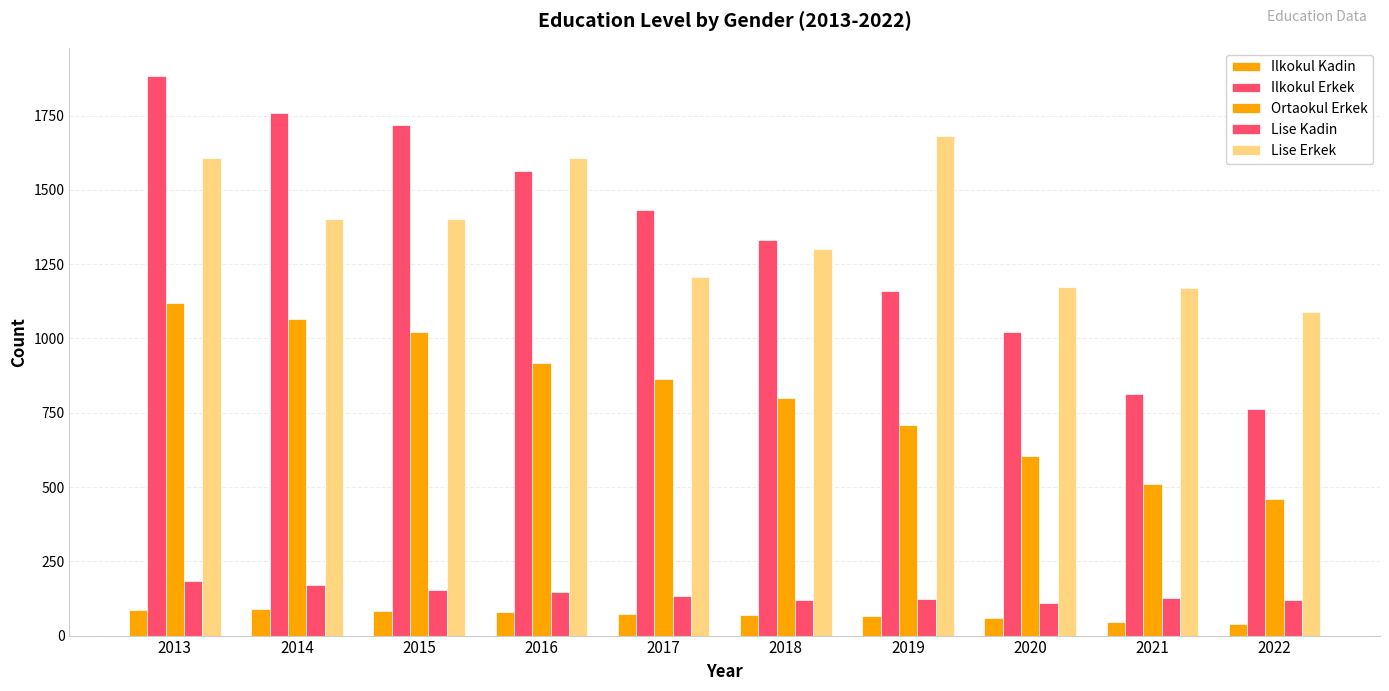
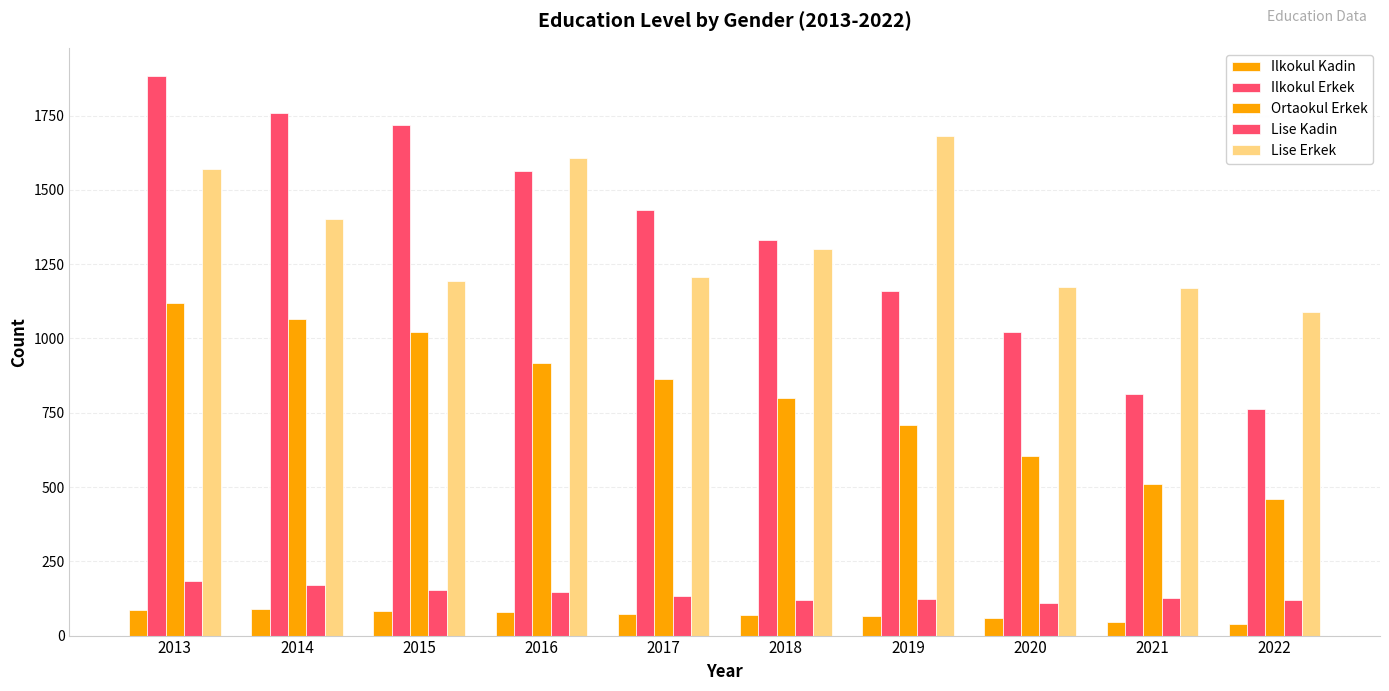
  {
    "Lise Erkek": {
-     "2013": 1610,
+     "2013": 1570,
      "2014": 1400,
-     "2015": 1400,
+     "2015": 1200,
      "2016": 1610,
      "2017": 1210,
      "2018": 1300,
      "2019": 1680,
      "2020": 1170,
      "2021": 1170,
      "2022": 1090
    }
  }
